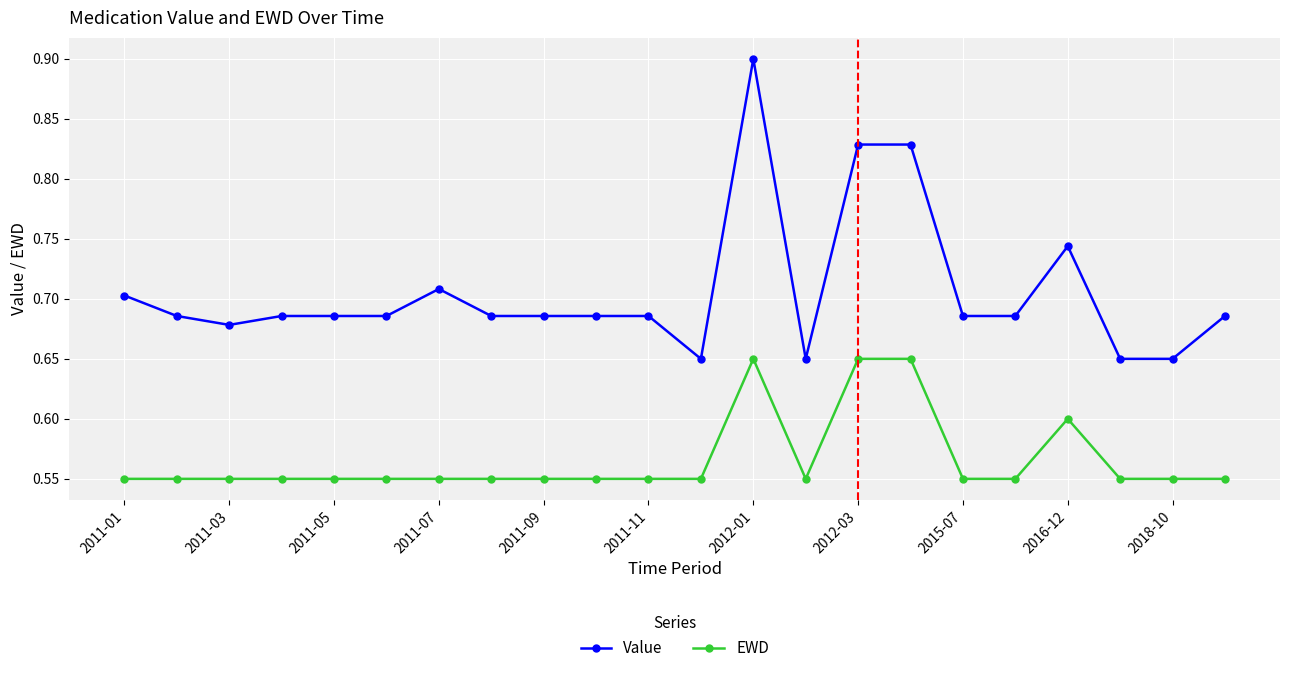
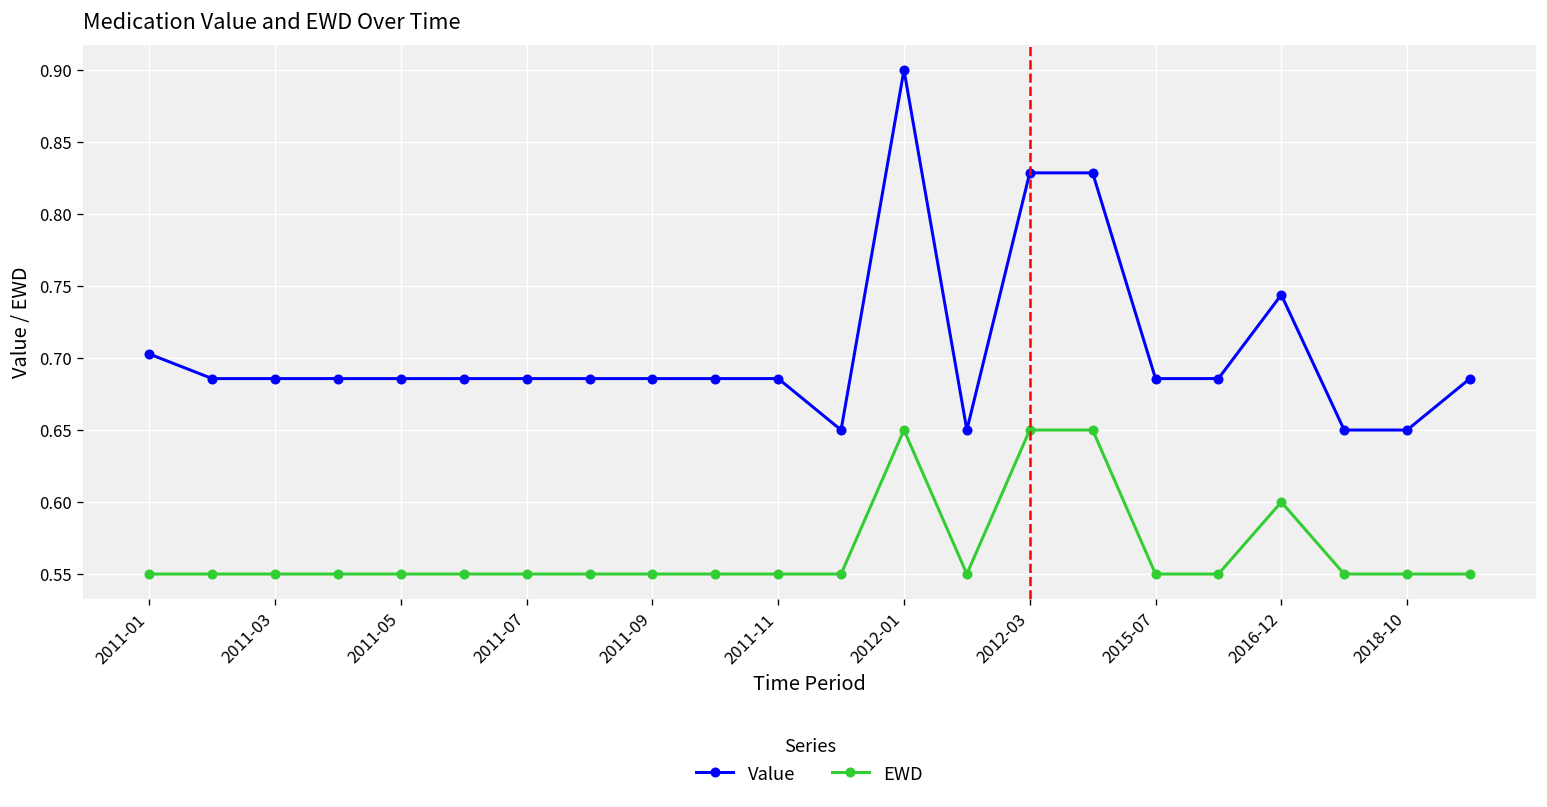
  {
    "Value": {
      "2011-01": 0.703,
-     "2011-03": 0.678,
+     "2011-03": 0.686,
      "2011-05": 0.686,
-     "2011-07": 0.708,
+     "2011-07": 0.686,
      "2011-09": 0.686,
      "2011-11": 0.686,
      "2012-01": 0.900,
      "2012-03": 0.829,
      "2015-07": 0.686,
      "2016-12": 0.744,
      "2018-10": 0.650
    },
    "EWD": {
      "2011-01": 0.550,
      "2011-03": 0.550,
      "2011-05": 0.550,
      "2011-07": 0.550,
      "2011-09": 0.550,
      "2011-11": 0.550,
      "2012-01": 0.650,
      "2012-03": 0.650,
      "2015-07": 0.550,
      "2016-12": 0.600,
      "2018-10": 0.550
    }
  }
